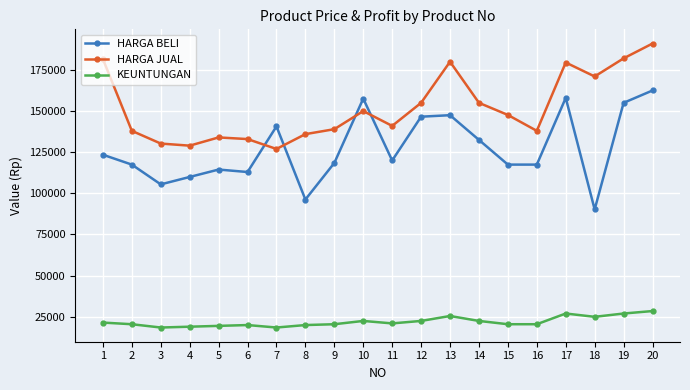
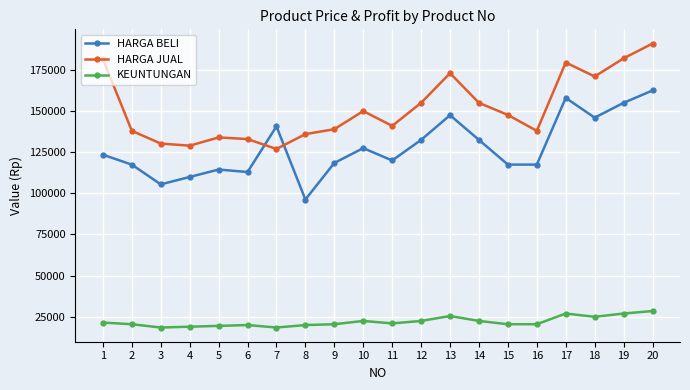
  {
    "HARGA BELI": {
      "1": 123000,
      "2": 117000,
      "3": 105000,
      "4": 110000,
      "5": 114000,
      "6": 113000,
      "7": 141000,
      "8": 96000,
      "9": 118000,
-     "10": 157000,
+     "10": 127000,
      "11": 120000,
-     "12": 146000,
+     "12": 132000,
      "13": 147000,
      "14": 132000,
      "15": 117000,
      "16": 117000,
      "17": 158000,
-     "18": 90000,
+     "18": 146000,
      "19": 155000,
      "20": 162000
    },
    "HARGA JUAL": {
      "2": 138000,
      "3": 130000,
      "4": 129000,
      "5": 134000,
      "6": 133000,
      "7": 127000,
      "8": 136000,
      "9": 139000,
      "10": 150000,
      "11": 141000,
      "12": 155000,
-     "13": 180000,
+     "13": 173000,
      "14": 155000,
      "15": 148000,
      "16": 138000,
      "17": 179000,
      "18": 171000,
      "19": 182000,
      "20": 191000
    },
    "KEUNTUNGAN": {
      "1": 22000,
      "2": 21000,
      "3": 19000,
      "4": 19000,
      "5": 20000,
      "6": 20000,
      "7": 19000,
      "8": 20000,
      "9": 21000,
      "10": 23000,
      "11": 21000,
      "12": 23000,
      "13": 26000,
      "14": 23000,
      "15": 21000,
      "16": 21000,
      "17": 27000,
      "18": 25000,
      "19": 27000,
      "20": 29000
    }
  }
